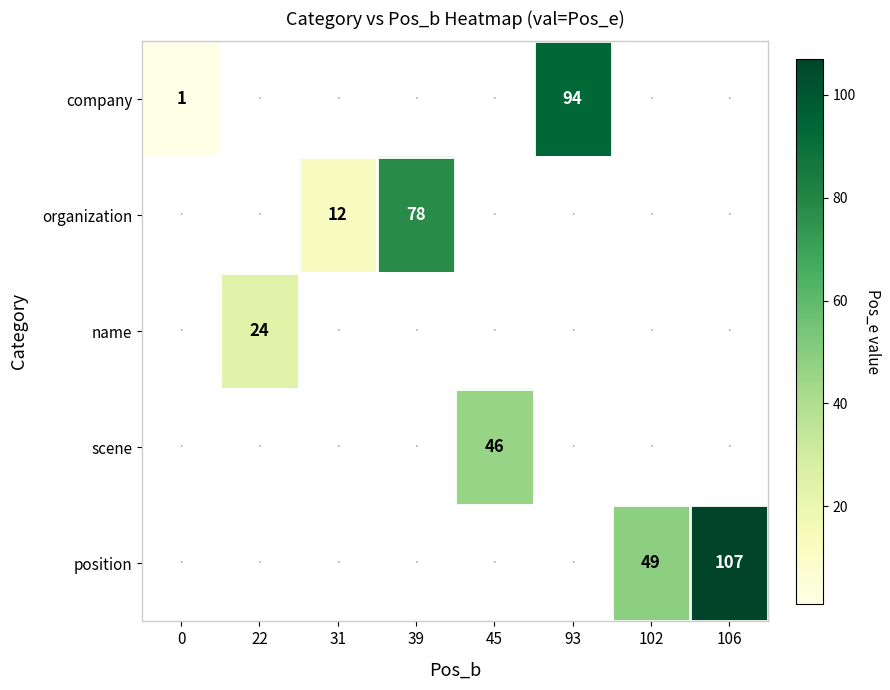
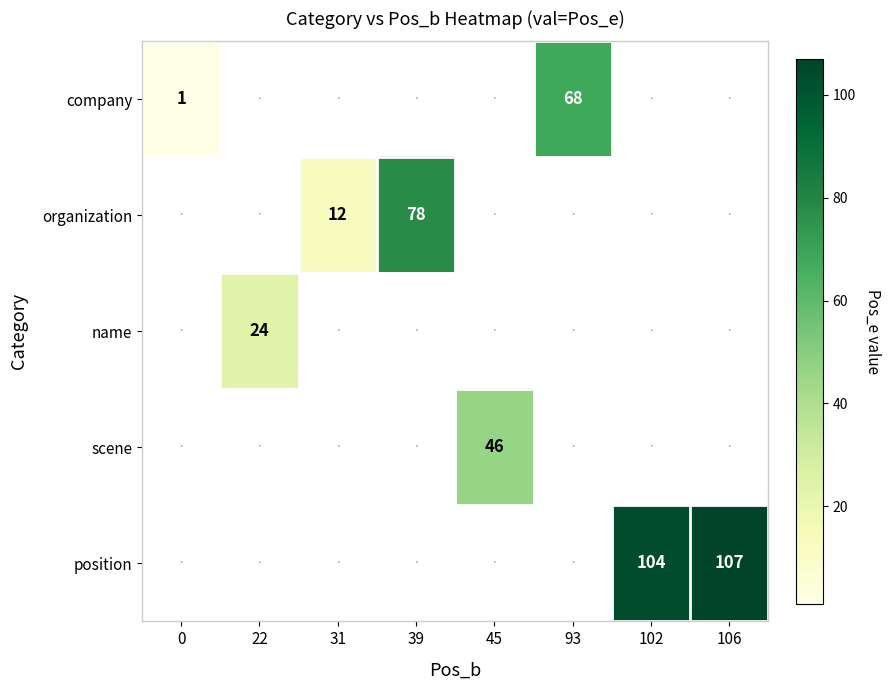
  {
    "company": {
-     "93": 94
+     "93": 68
    },
    "position": {
-     "102": 49
+     "102": 104
    }
  }
